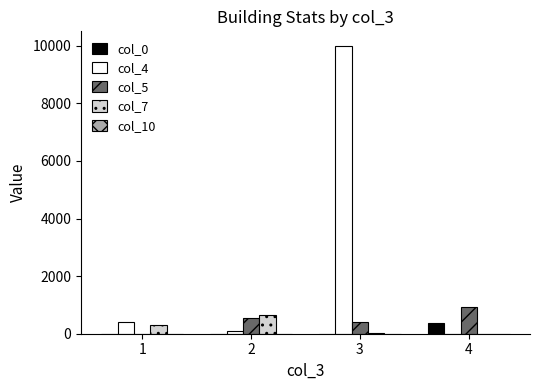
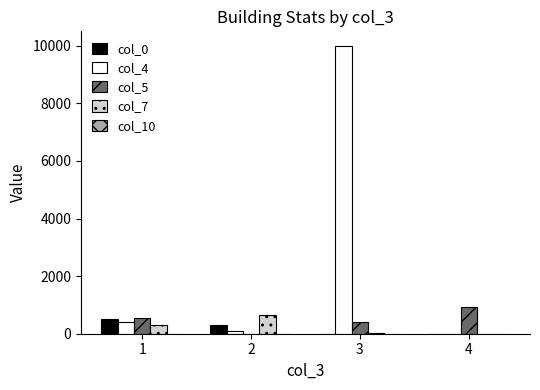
  {
    "col_0": {
-     "1": 0,
-     "2": 0,
-     "4": 400
+     "1": 500,
+     "2": 300,
+     "4": 0
    },
    "col_4": {
      "1": 400,
      "2": 100,
      "3": 10000,
      "4": 0
    },
    "col_5": {
-     "1": 0,
-     "2": 600,
+     "1": 500,
+     "2": 0,
      "3": 400,
      "4": 900
    },
    "col_7": {
      "1": 300,
      "2": 700,
      "4": 0
    }
  }
